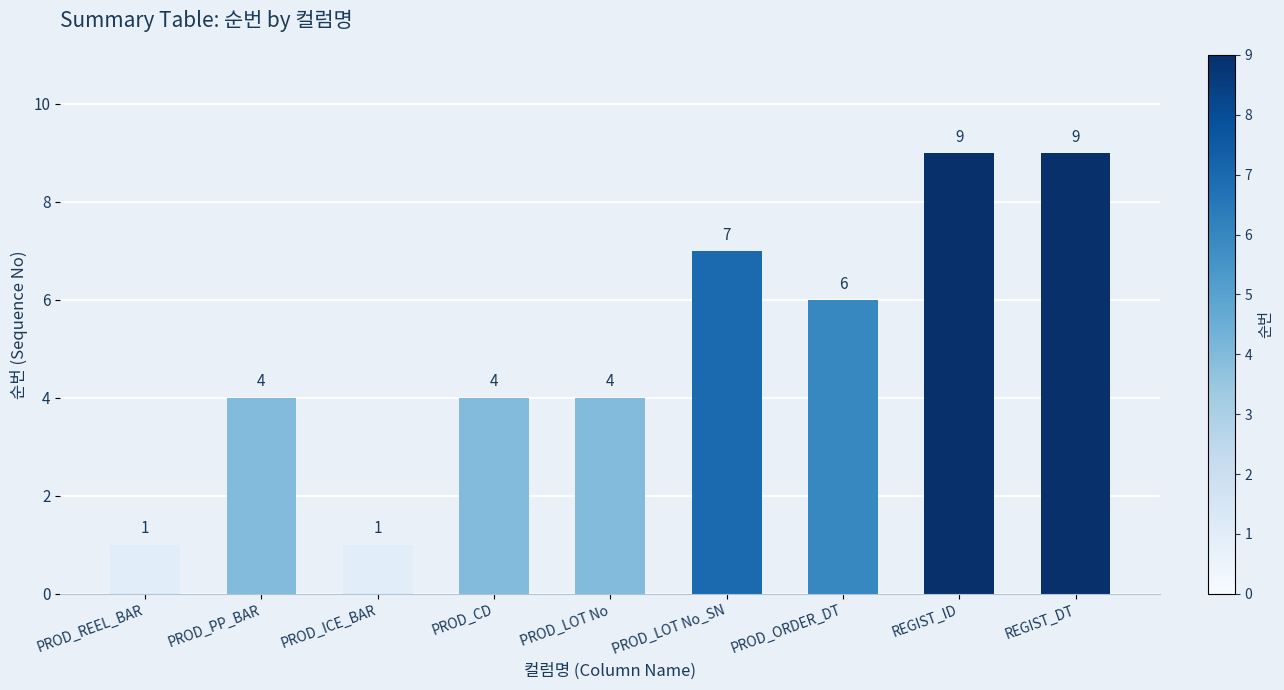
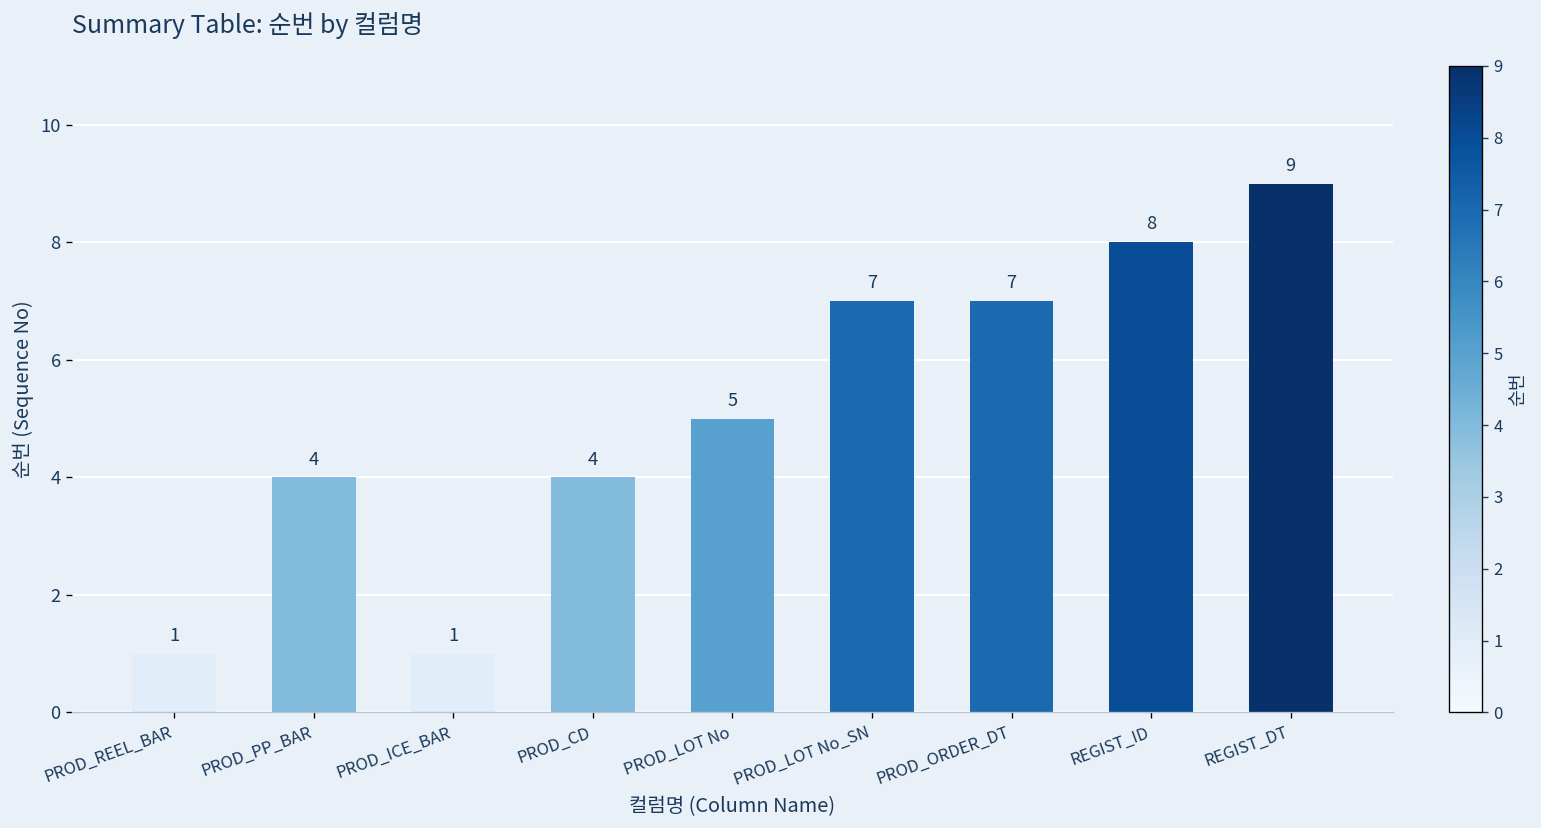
  {
    "PROD_REEL_BAR": 1,
    "PROD_PP_BAR": 4,
    "PROD_ICE_BAR": 1,
    "PROD_CD": 4,
-   "PROD_LOT No": 4,
+   "PROD_LOT No": 5,
    "PROD_LOT No_SN": 7,
-   "PROD_ORDER_DT": 6,
-   "REGIST_ID": 9,
+   "PROD_ORDER_DT": 7,
+   "REGIST_ID": 8,
    "REGIST_DT": 9
  }
